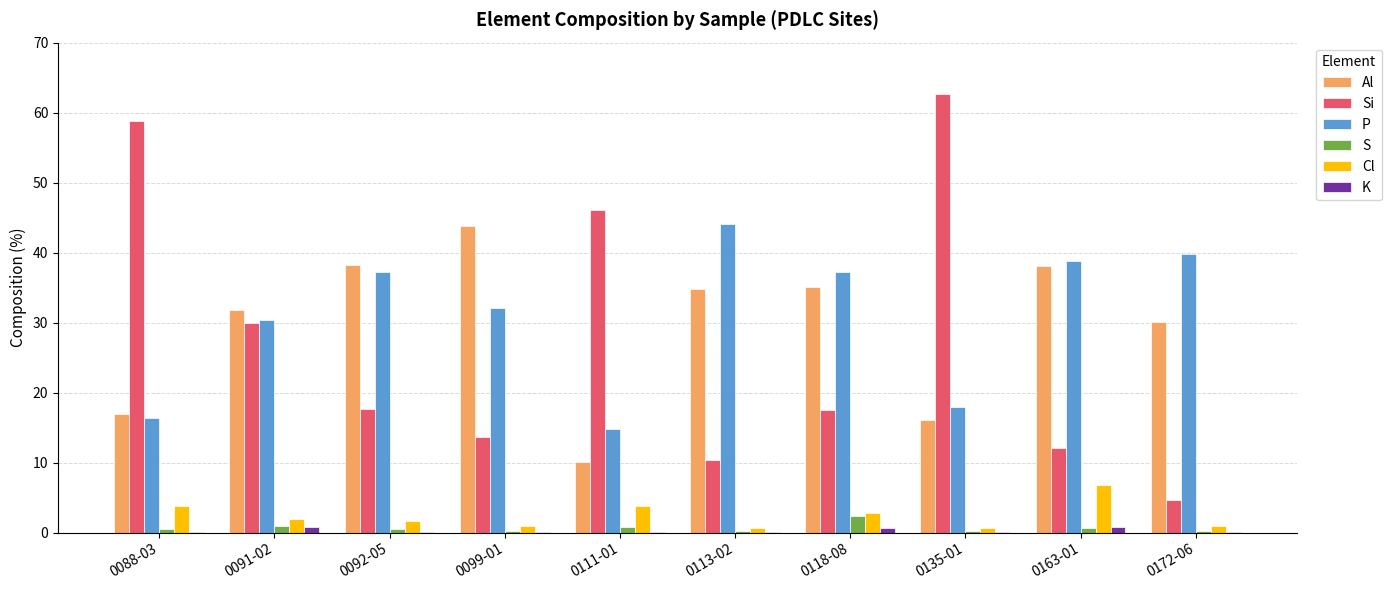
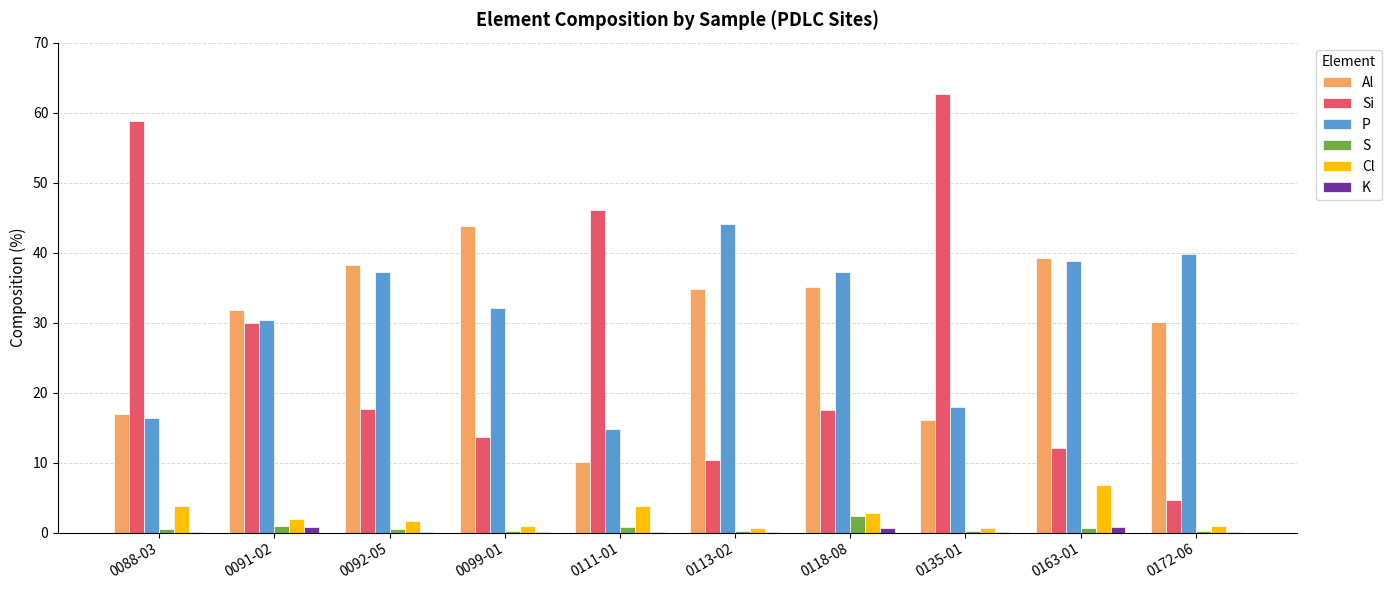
  {
    "Al": {
      "0088-03": 17,
      "0091-02": 32,
      "0092-05": 38,
      "0099-01": 44,
      "0111-01": 10,
      "0113-02": 35,
      "0118-08": 35,
      "0135-01": 16,
-     "0163-01": 38,
+     "0163-01": 39,
      "0172-06": 30
    },
    "Si": {
      "0088-03": 59,
      "0091-02": 30,
      "0092-05": 18,
      "0099-01": 14,
      "0111-01": 46,
      "0113-02": 10,
      "0118-08": 18,
      "0135-01": 63,
      "0163-01": 12,
      "0172-06": 5
    },
    "P": {
      "0088-03": 16,
      "0091-02": 30,
      "0092-05": 37,
      "0099-01": 32,
      "0111-01": 15,
      "0113-02": 44,
      "0118-08": 37,
      "0135-01": 18,
      "0163-01": 39,
      "0172-06": 40
    },
    "S": {
      "0088-03": 0,
      "0091-02": 1,
      "0092-05": 0,
      "0111-01": 1,
      "0118-08": 2,
      "0163-01": 1
    },
    "Cl": {
      "0088-03": 4,
      "0091-02": 2,
      "0092-05": 2,
      "0099-01": 1,
      "0111-01": 4,
      "0113-02": 1,
      "0118-08": 3,
      "0135-01": 1,
      "0163-01": 7,
      "0172-06": 1
    },
    "K": {
      "0091-02": 1,
      "0118-08": 1,
      "0163-01": 1
    }
  }
